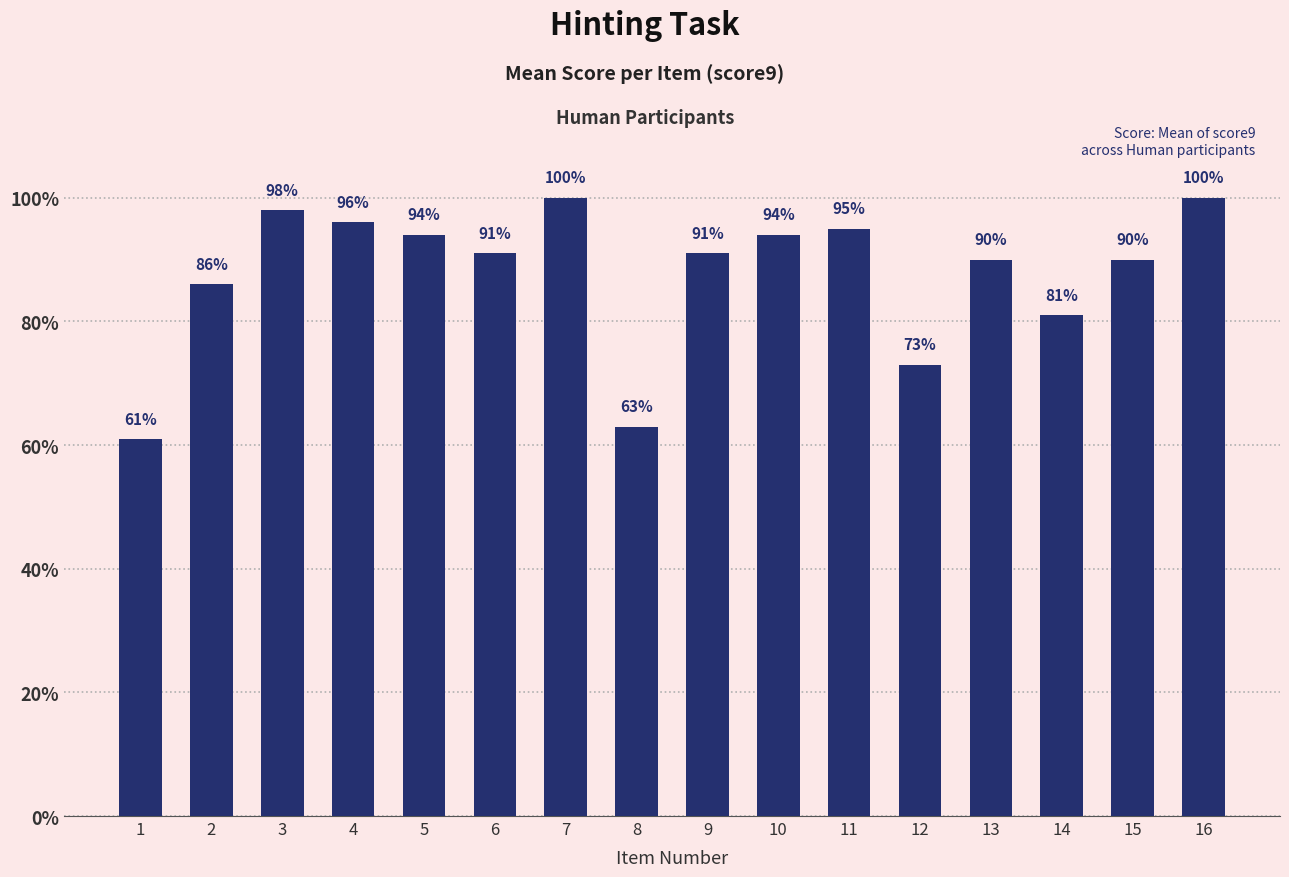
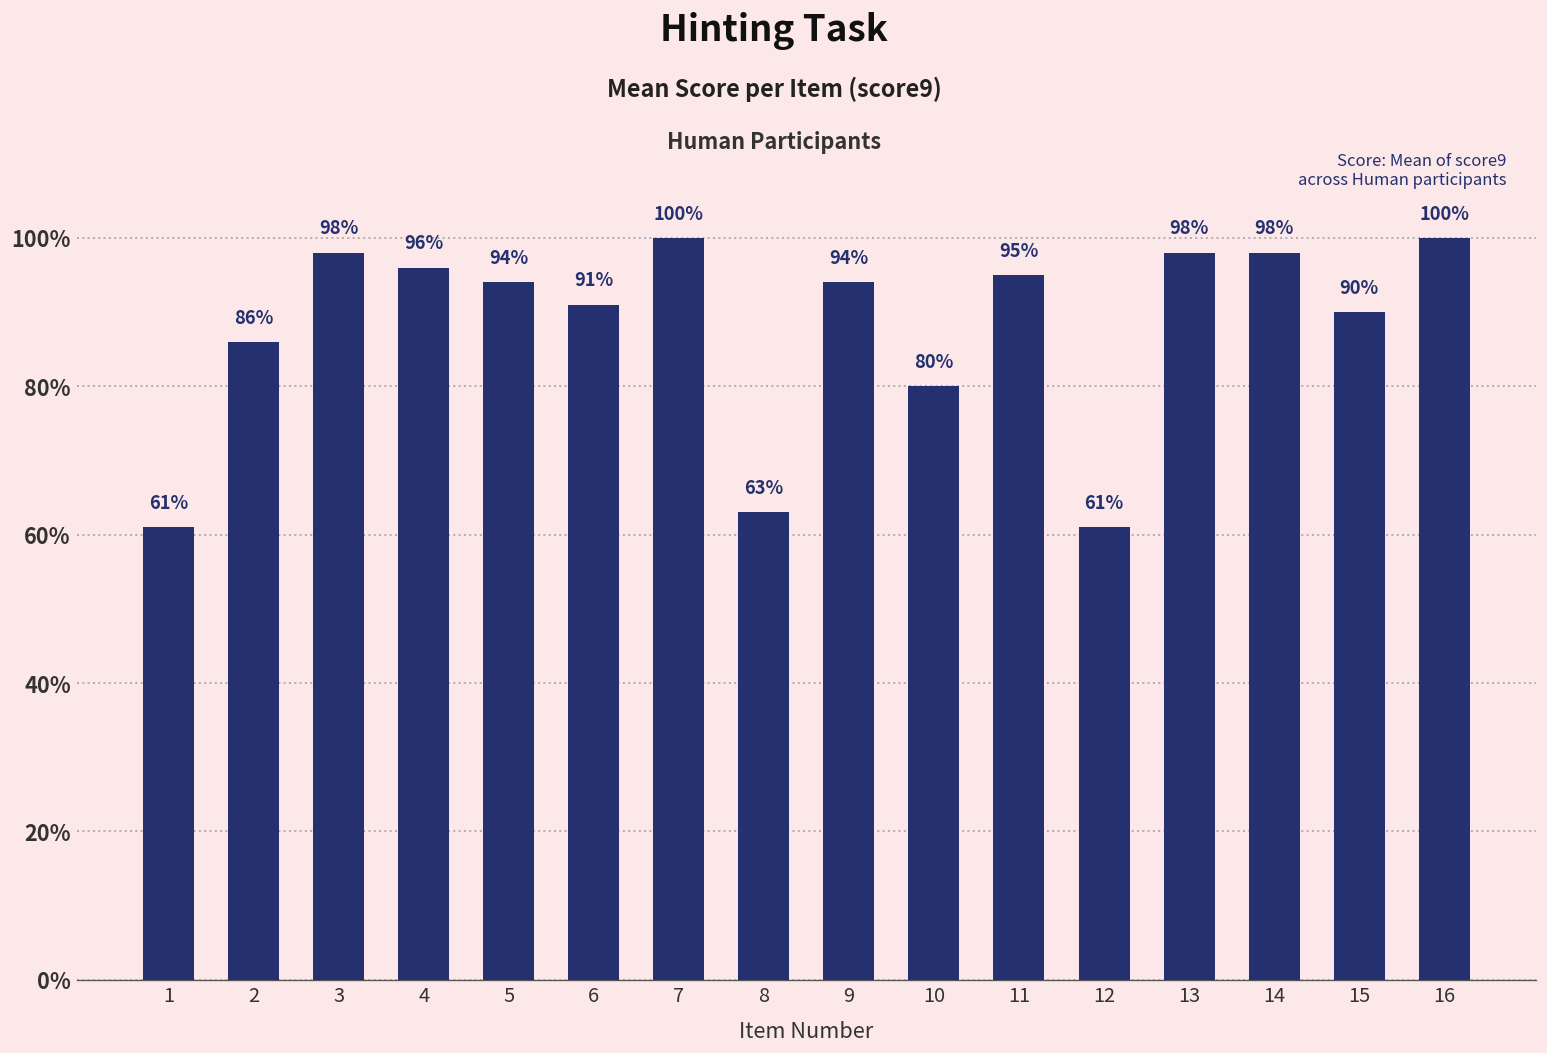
  {
    "1": "61%",
    "2": "86%",
    "3": "98%",
    "4": "96%",
    "5": "94%",
    "6": "91%",
    "7": "100%",
    "8": "63%",
-   "9": "91%",
-   "10": "94%",
+   "9": "94%",
+   "10": "80%",
    "11": "95%",
-   "12": "73%",
-   "13": "90%",
-   "14": "81%",
+   "12": "61%",
+   "13": "98%",
+   "14": "98%",
    "15": "90%",
    "16": "100%"
  }
